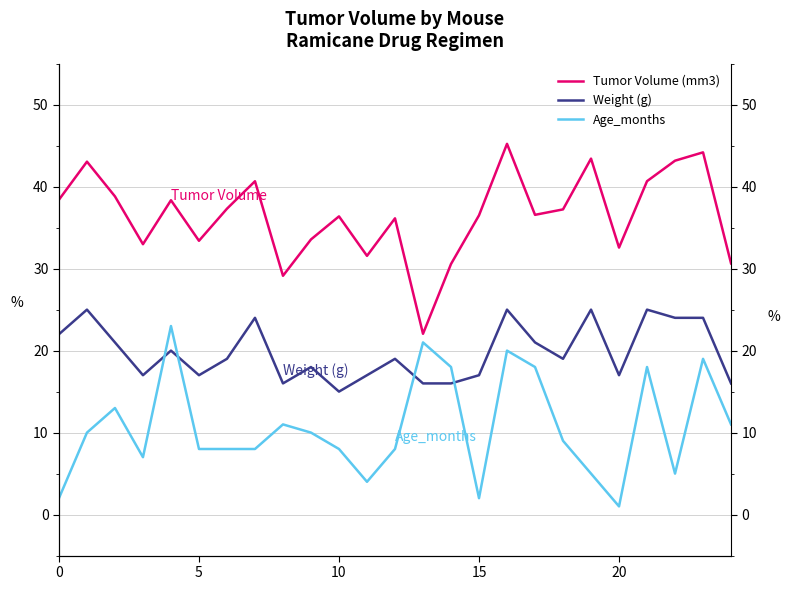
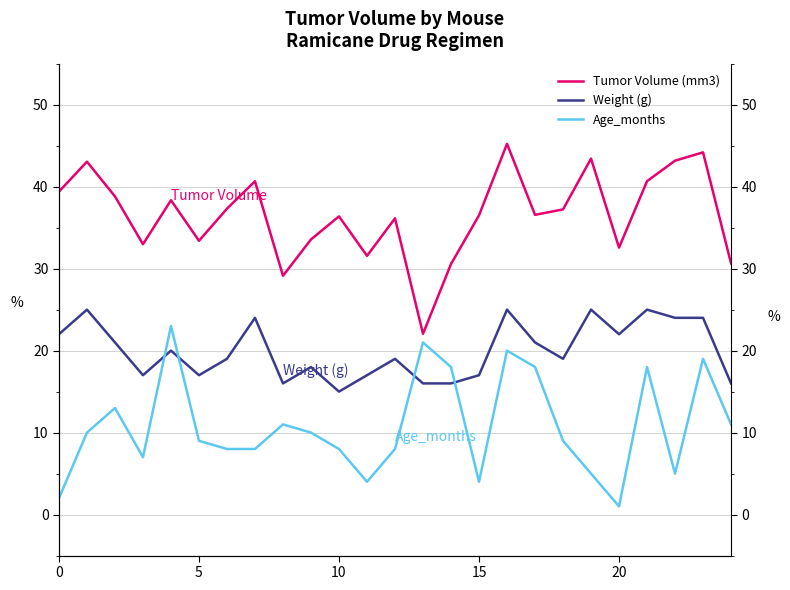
  {
    "Tumor Volume (mm3)": {
-     "0": 38,
+     "0": 39,
      "5": 33,
      "10": 36,
      "15": 37,
      "20": 33
    },
    "Weight (g)": {
      "0": 22,
      "5": 17,
      "10": 15,
      "15": 17,
-     "20": 17
+     "20": 22
    },
    "Age_months": {
      "0": 2,
-     "5": 8,
+     "5": 9,
      "10": 8,
-     "15": 2,
+     "15": 4,
      "20": 1
    }
  }
